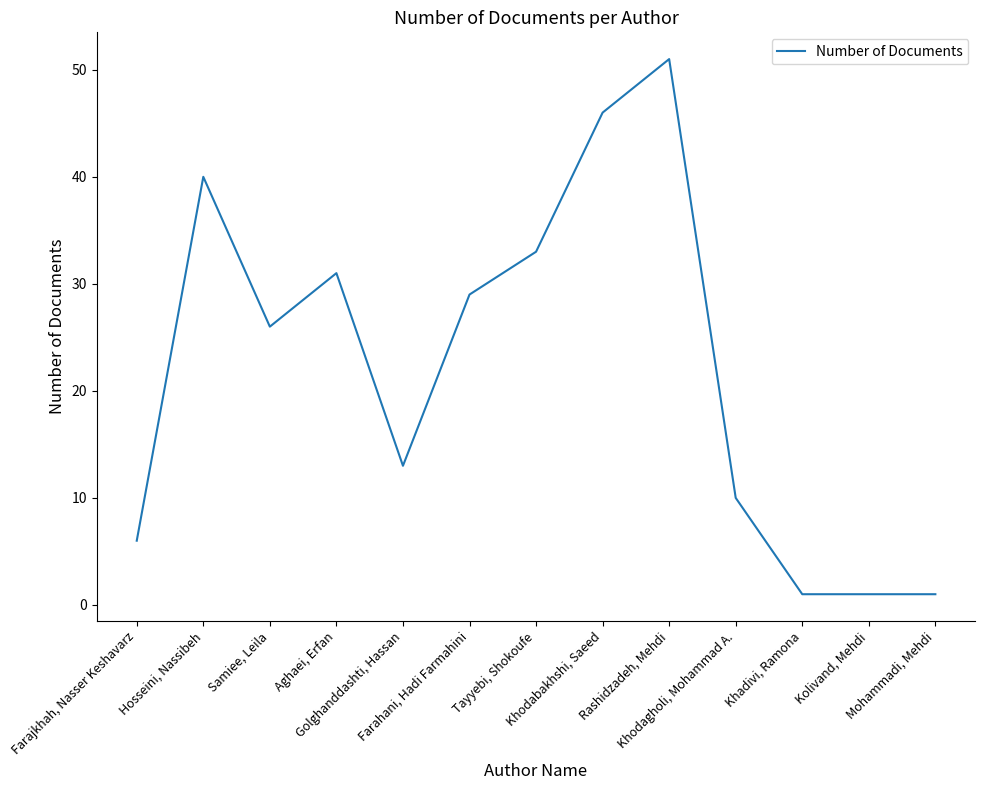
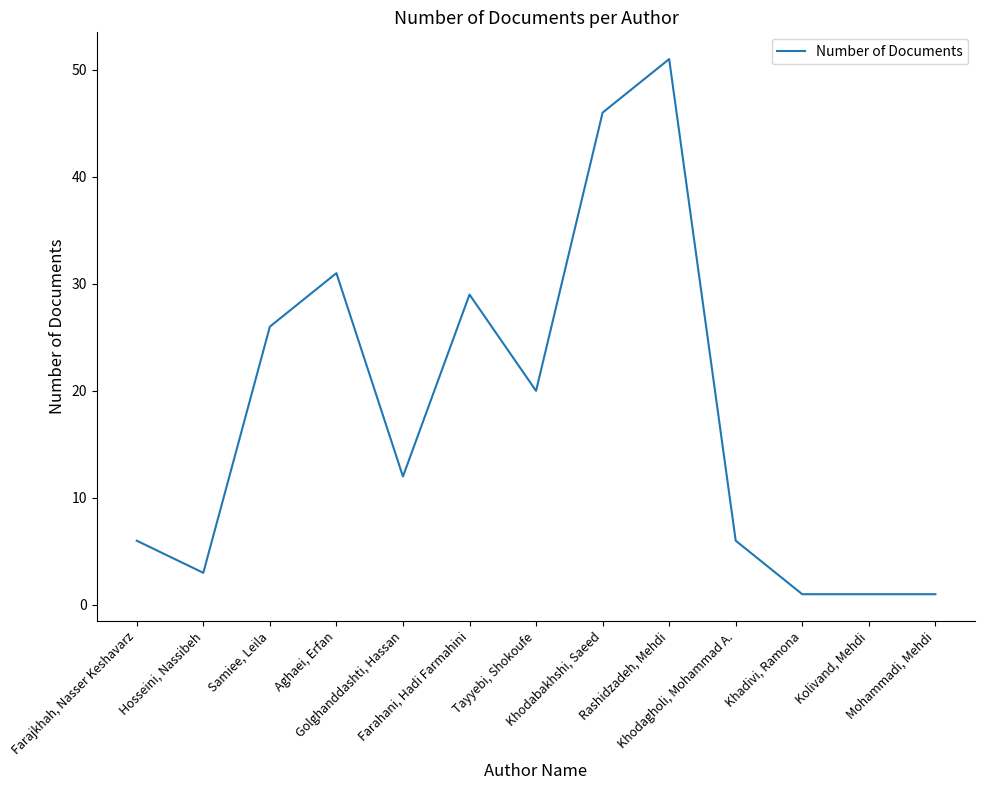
  {
    "Farajkhah, Nasser Keshavarz": 6,
-   "Hosseini, Nassibeh": 40,
+   "Hosseini, Nassibeh": 3,
    "Samiee, Leila": 26,
    "Aghaei, Erfan": 31,
-   "Golghanddashti, Hassan": 13,
+   "Golghanddashti, Hassan": 12,
    "Farahani, Hadi Farmahini": 29,
-   "Tayyebi, Shokoufe": 33,
+   "Tayyebi, Shokoufe": 20,
    "Khodabakhshi, Saeed": 46,
    "Rashidzadeh, Mehdi": 51,
-   "Khodagholi, Mohammad A.": 10,
+   "Khodagholi, Mohammad A.": 6,
    "Khadivi, Ramona": 1,
    "Kolivand, Mehdi": 1,
    "Mohammadi, Mehdi": 1
  }
